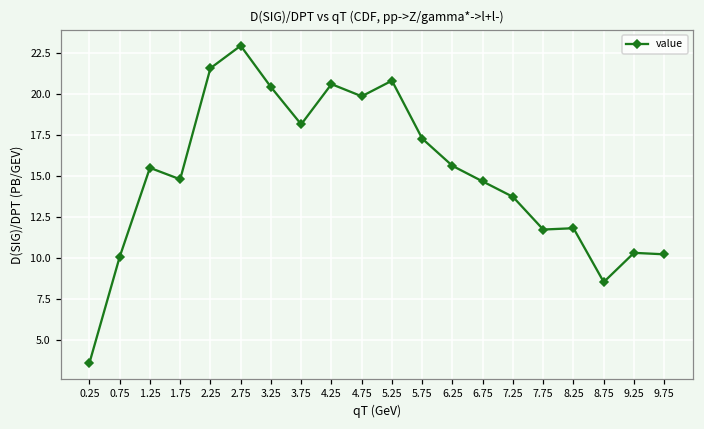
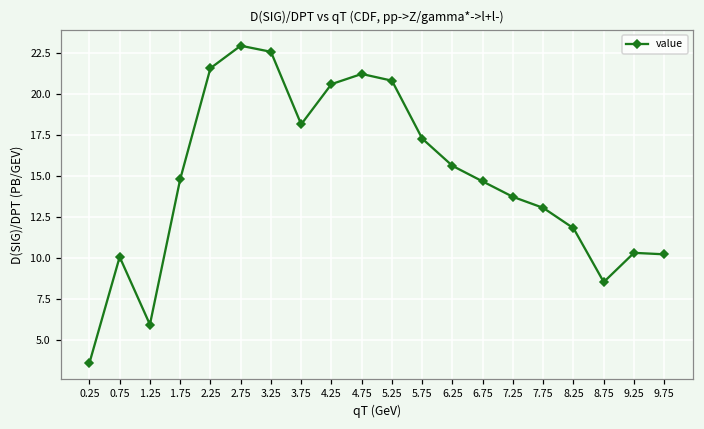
  {
    "0.25": 3.6,
    "0.75": 10.1,
-   "1.25": 15.5,
+   "1.25": 6.0,
    "1.75": 14.8,
    "2.25": 21.6,
    "2.75": 23.0,
-   "3.25": 20.4,
+   "3.25": 22.6,
    "3.75": 18.2,
    "4.25": 20.6,
-   "4.75": 19.9,
+   "4.75": 21.2,
    "5.25": 20.8,
    "5.75": 17.3,
    "6.25": 15.6,
    "6.75": 14.7,
    "7.25": 13.7,
-   "7.75": 11.8,
+   "7.75": 13.1,
    "8.25": 11.8,
    "8.75": 8.6,
    "9.25": 10.3,
    "9.75": 10.2
  }
